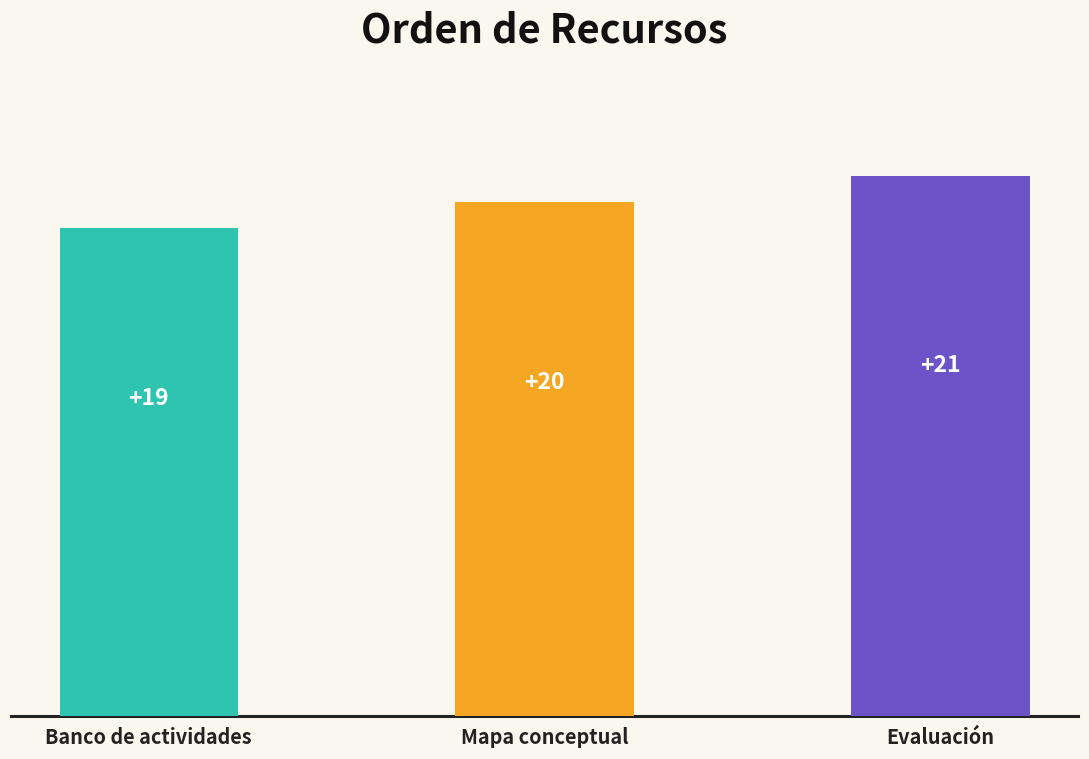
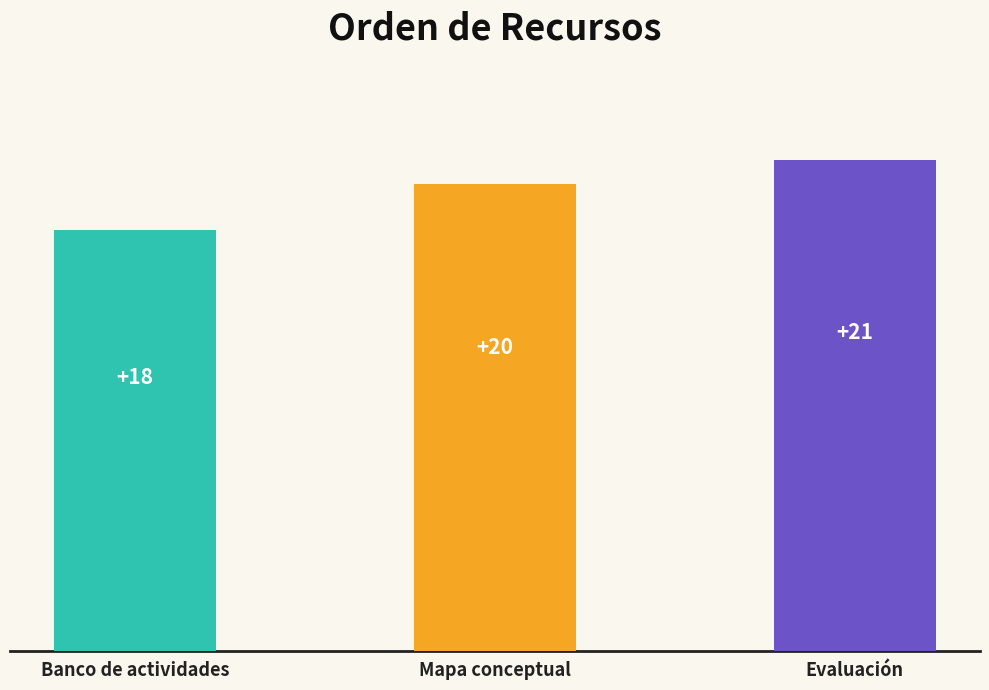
  {
-   "Banco de actividades": "+19",
+   "Banco de actividades": "+18",
    "Mapa conceptual": "+20",
    "Evaluación": "+21"
  }
